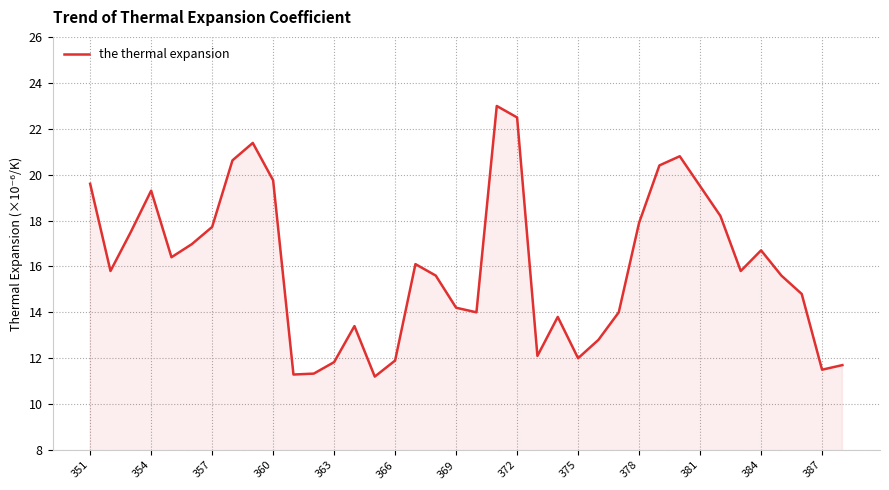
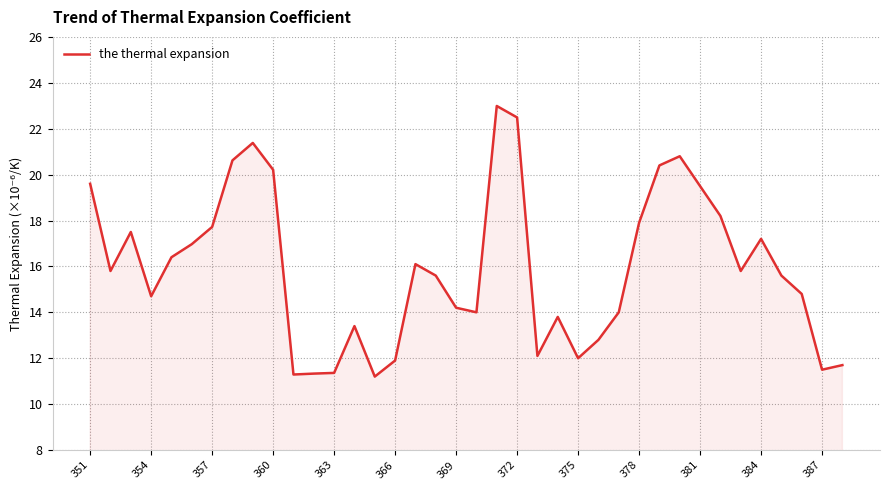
  {
    "351": 19.6,
-   "354": 19.3,
+   "354": 14.7,
    "357": 17.7,
-   "360": 19.8,
-   "363": 11.8,
+   "360": 20.2,
+   "363": 11.4,
    "366": 11.9,
    "369": 14.2,
    "372": 22.5,
    "375": 12.0,
    "378": 17.9,
    "381": 19.5,
-   "384": 16.7,
+   "384": 17.2,
    "387": 11.5
  }
